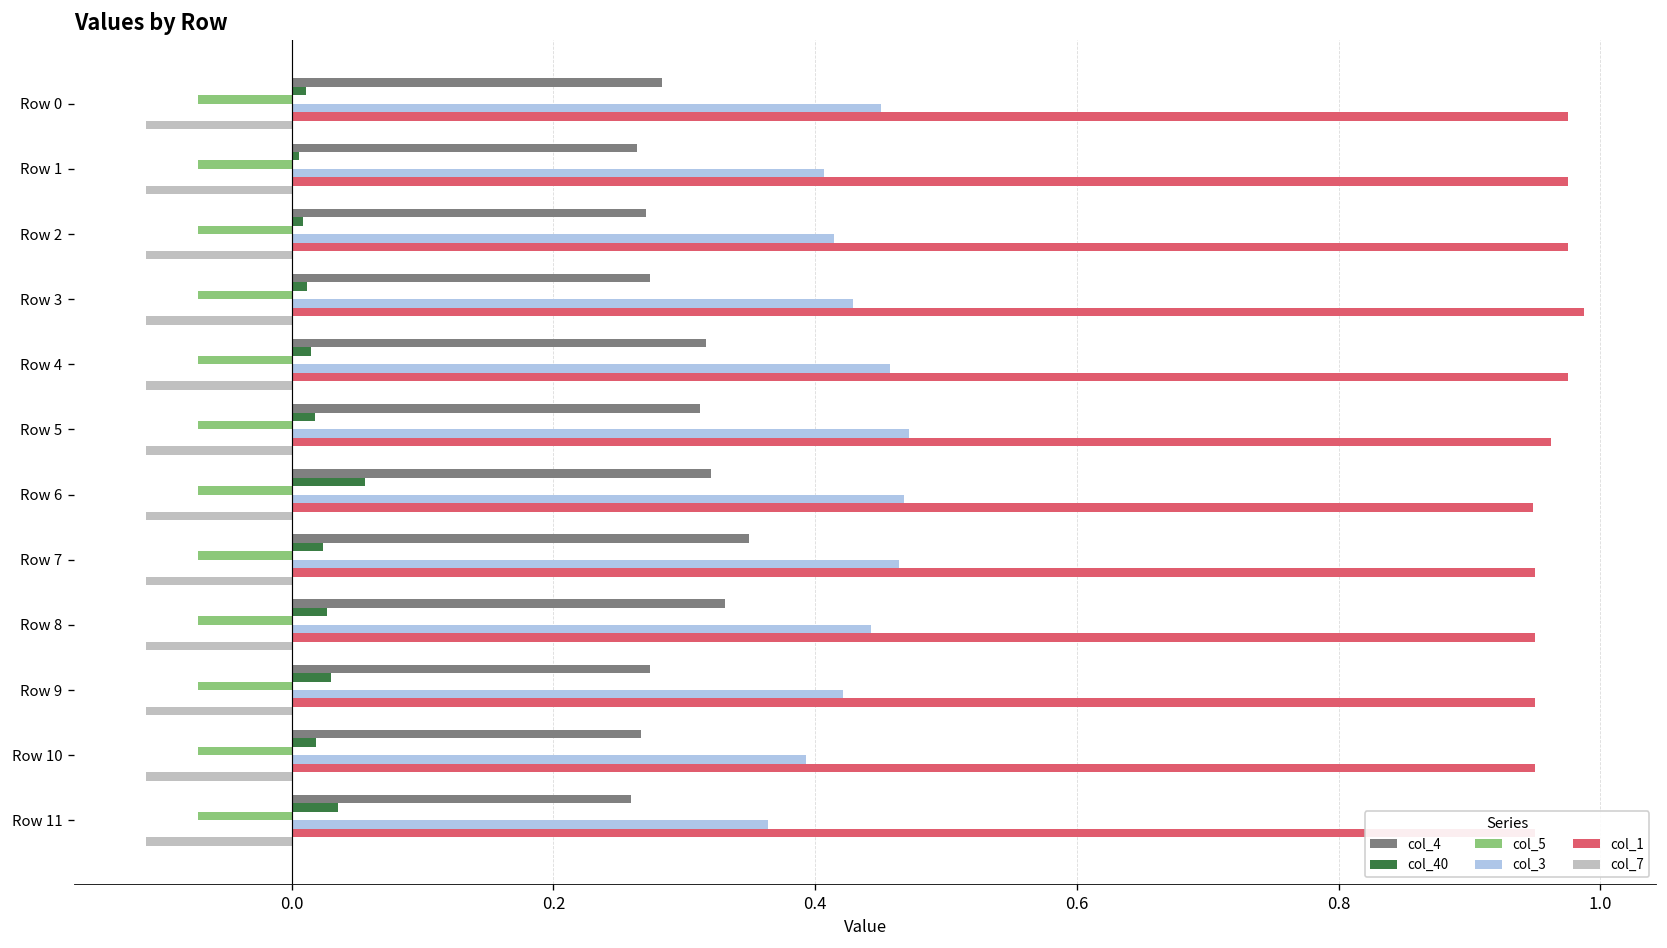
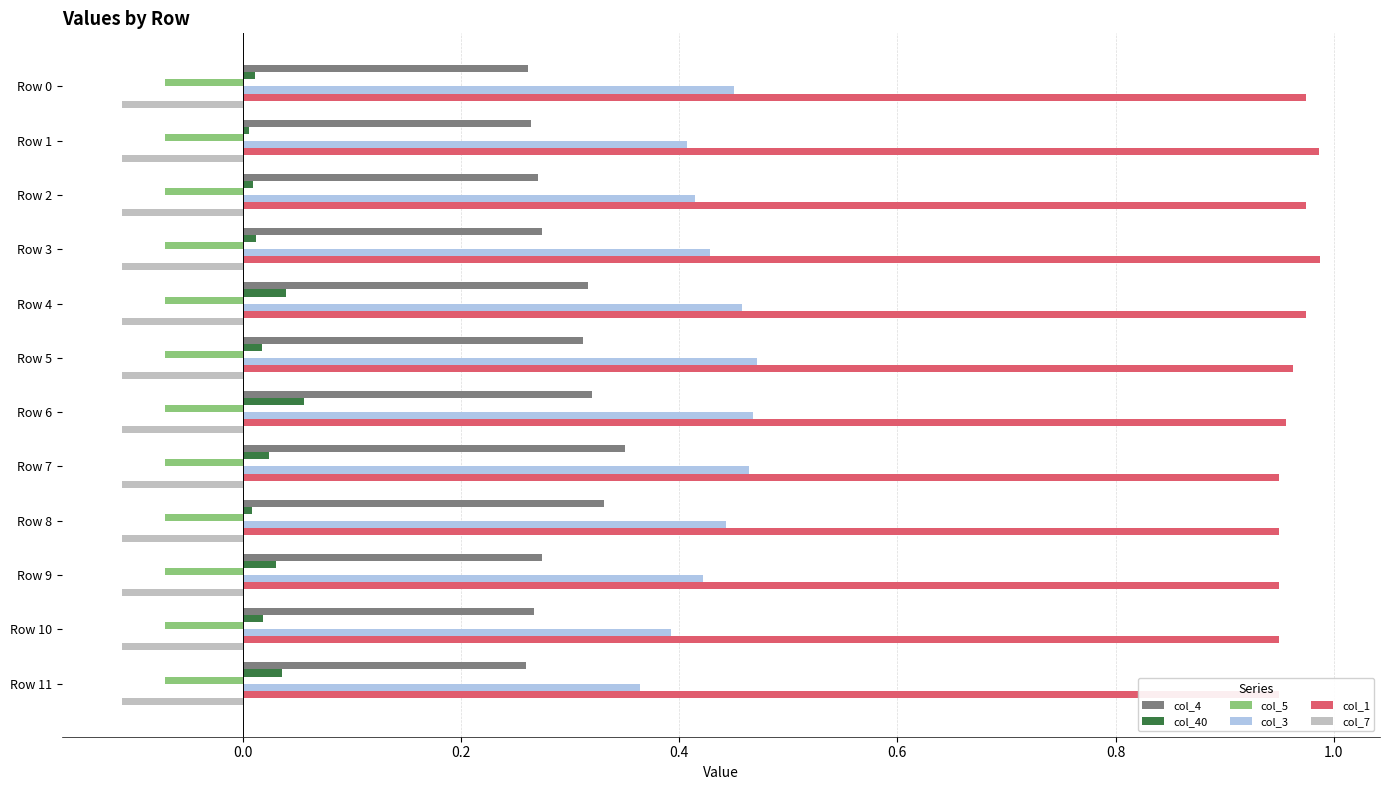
  {
    "col_4": {
-     "Row 0": 0.283,
+     "Row 0": 0.261,
      "Row 1": 0.264,
      "Row 2": 0.271,
      "Row 3": 0.274,
      "Row 4": 0.317,
      "Row 5": 0.312,
      "Row 6": 0.320,
      "Row 7": 0.350,
      "Row 8": 0.331,
      "Row 9": 0.274,
      "Row 10": 0.267,
      "Row 11": 0.260
    },
    "col_40": {
      "Row 0": 0.011,
      "Row 1": 0.006,
      "Row 2": 0.009,
      "Row 3": 0.012,
-     "Row 4": 0.015,
+     "Row 4": 0.040,
      "Row 5": 0.018,
      "Row 6": 0.056,
      "Row 7": 0.024,
-     "Row 8": 0.027,
+     "Row 8": 0.009,
      "Row 9": 0.030,
      "Row 10": 0.019,
      "Row 11": 0.036
    },
    "col_5": {
      "Row 0": -0.071,
      "Row 1": -0.071,
      "Row 2": -0.071,
      "Row 3": -0.071,
      "Row 4": -0.071,
      "Row 5": -0.071,
      "Row 6": -0.071,
      "Row 7": -0.071,
      "Row 8": -0.071,
      "Row 9": -0.071,
      "Row 10": -0.071,
      "Row 11": -0.071
    },
    "col_1": {
      "Row 0": 0.975,
-     "Row 1": 0.975,
+     "Row 1": 0.986,
      "Row 2": 0.975,
      "Row 3": 0.988,
      "Row 4": 0.975,
      "Row 5": 0.963,
-     "Row 6": 0.948,
+     "Row 6": 0.956,
      "Row 7": 0.950,
      "Row 8": 0.950,
      "Row 9": 0.950,
      "Row 10": 0.950
    }
  }
